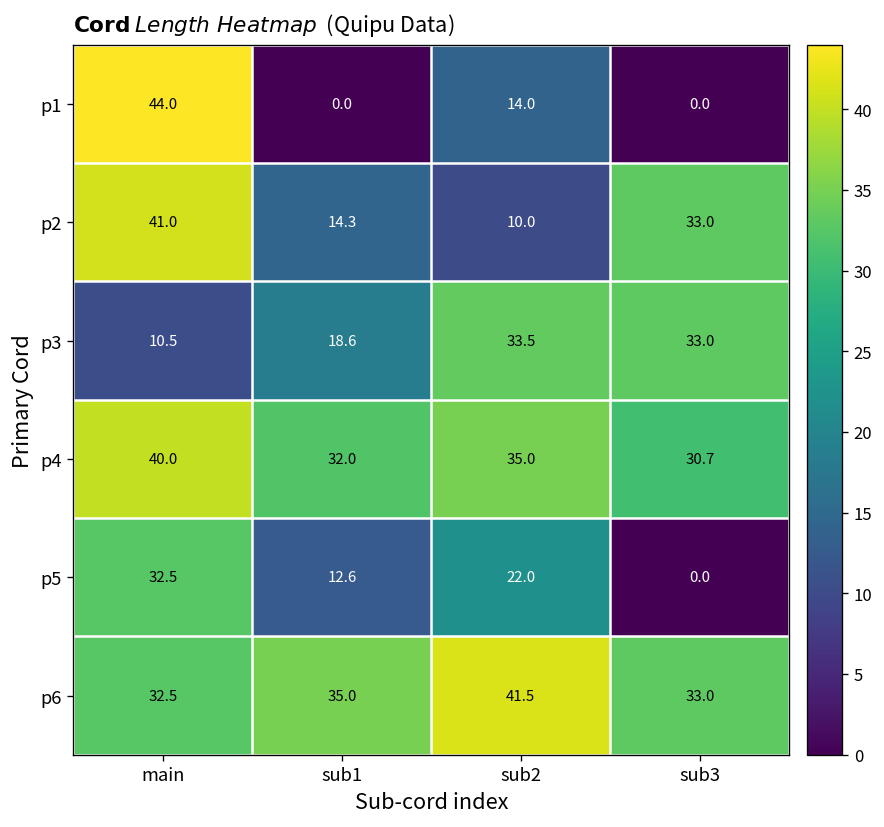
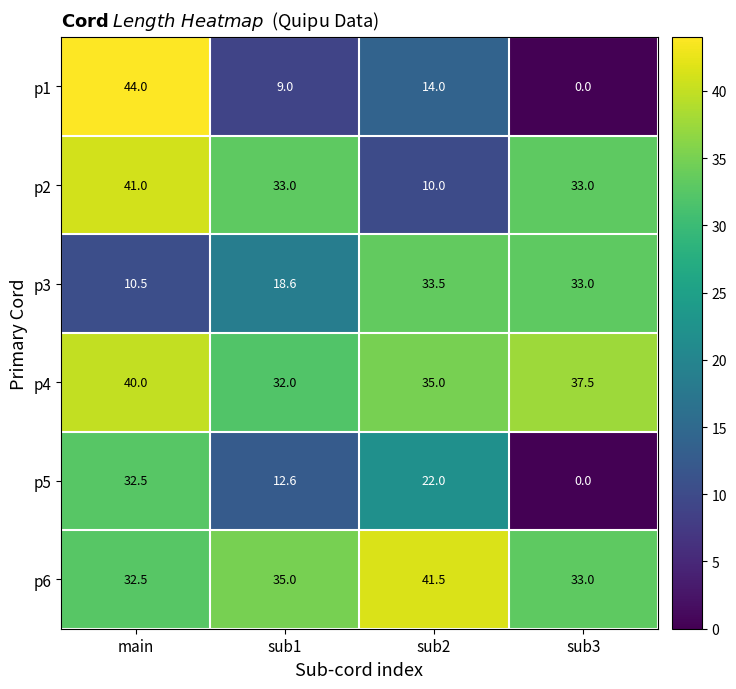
  {
    "p1": {
      "main": 44.0,
-     "sub1": 0.0,
+     "sub1": 9.0,
      "sub2": 14.0,
      "sub3": 0.0
    },
    "p2": {
      "main": 41.0,
-     "sub1": 14.3,
+     "sub1": 33.0,
      "sub2": 10.0,
      "sub3": 33.0
    },
    "p3": {
      "main": 10.5,
      "sub1": 18.6,
      "sub2": 33.5,
      "sub3": 33.0
    },
    "p4": {
      "main": 40.0,
      "sub1": 32.0,
      "sub2": 35.0,
-     "sub3": 30.7
+     "sub3": 37.5
    },
    "p5": {
      "main": 32.5,
      "sub1": 12.6,
      "sub2": 22.0,
      "sub3": 0.0
    },
    "p6": {
      "main": 32.5,
      "sub1": 35.0,
      "sub2": 41.5,
      "sub3": 33.0
    }
  }
